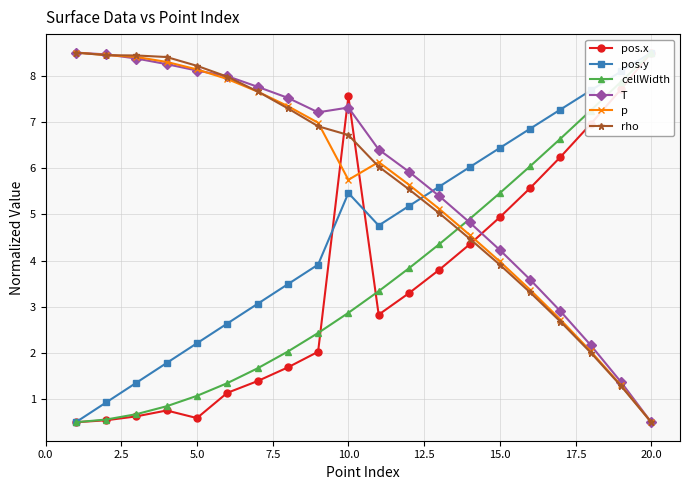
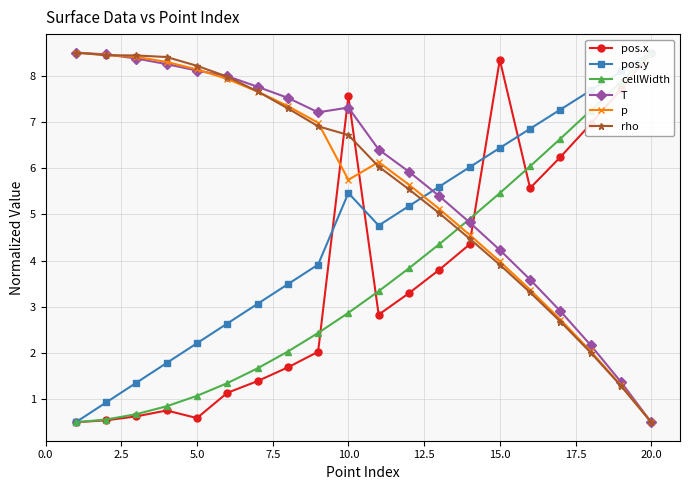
  {
    "pos.x": {
      "5.0": 0.6,
      "10.0": 7.6,
-     "15.0": 4.9
+     "15.0": 8.3
    },
    "pos.y": {
      "5.0": 2.2,
      "10.0": 5.5,
      "15.0": 6.4
    },
    "cellWidth": {
      "5.0": 1.1,
      "10.0": 2.9,
      "15.0": 5.5
    },
    "T": {
      "10.0": 7.3,
      "15.0": 4.2
    },
    "p": {
      "10.0": 5.7,
      "15.0": 4.0
    },
    "rho": {
      "5.0": 8.2,
      "10.0": 6.7,
      "15.0": 3.9
    }
  }
